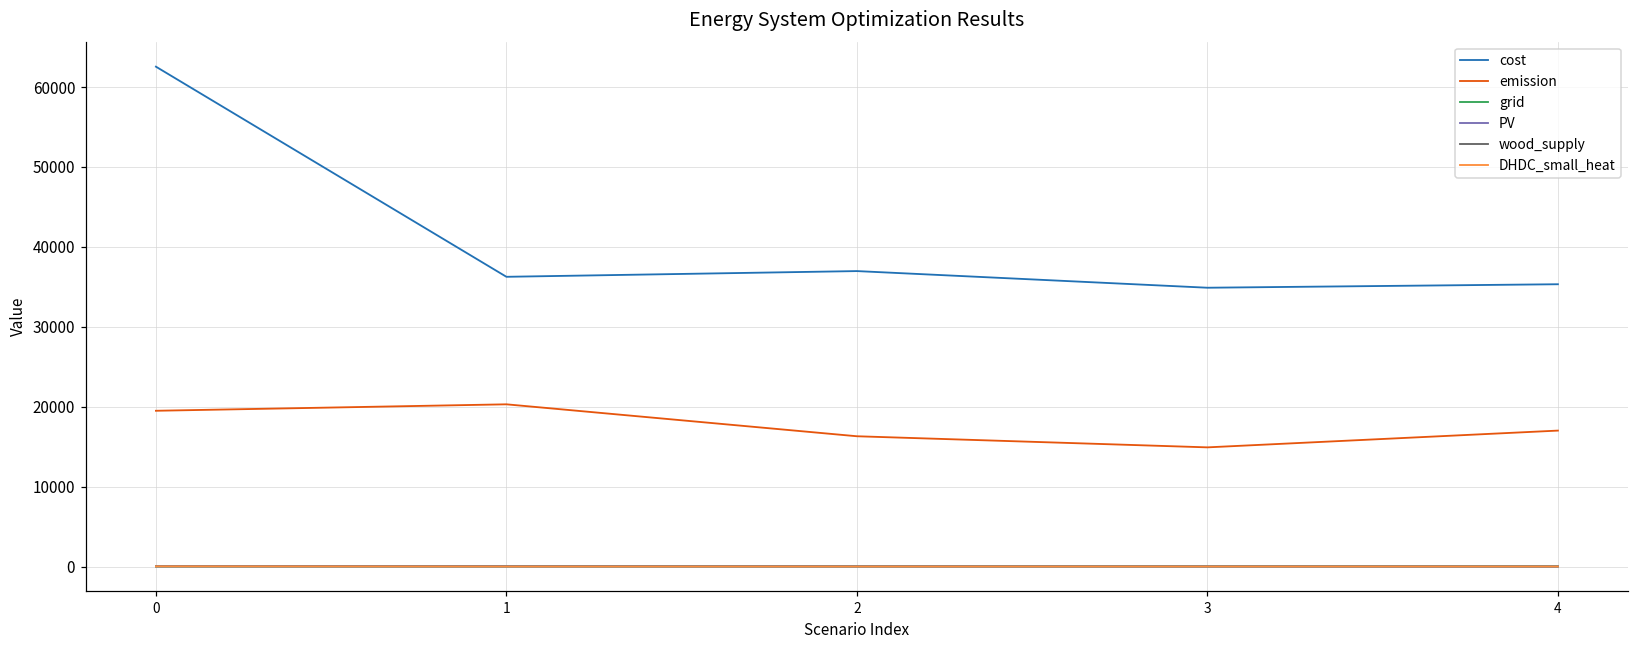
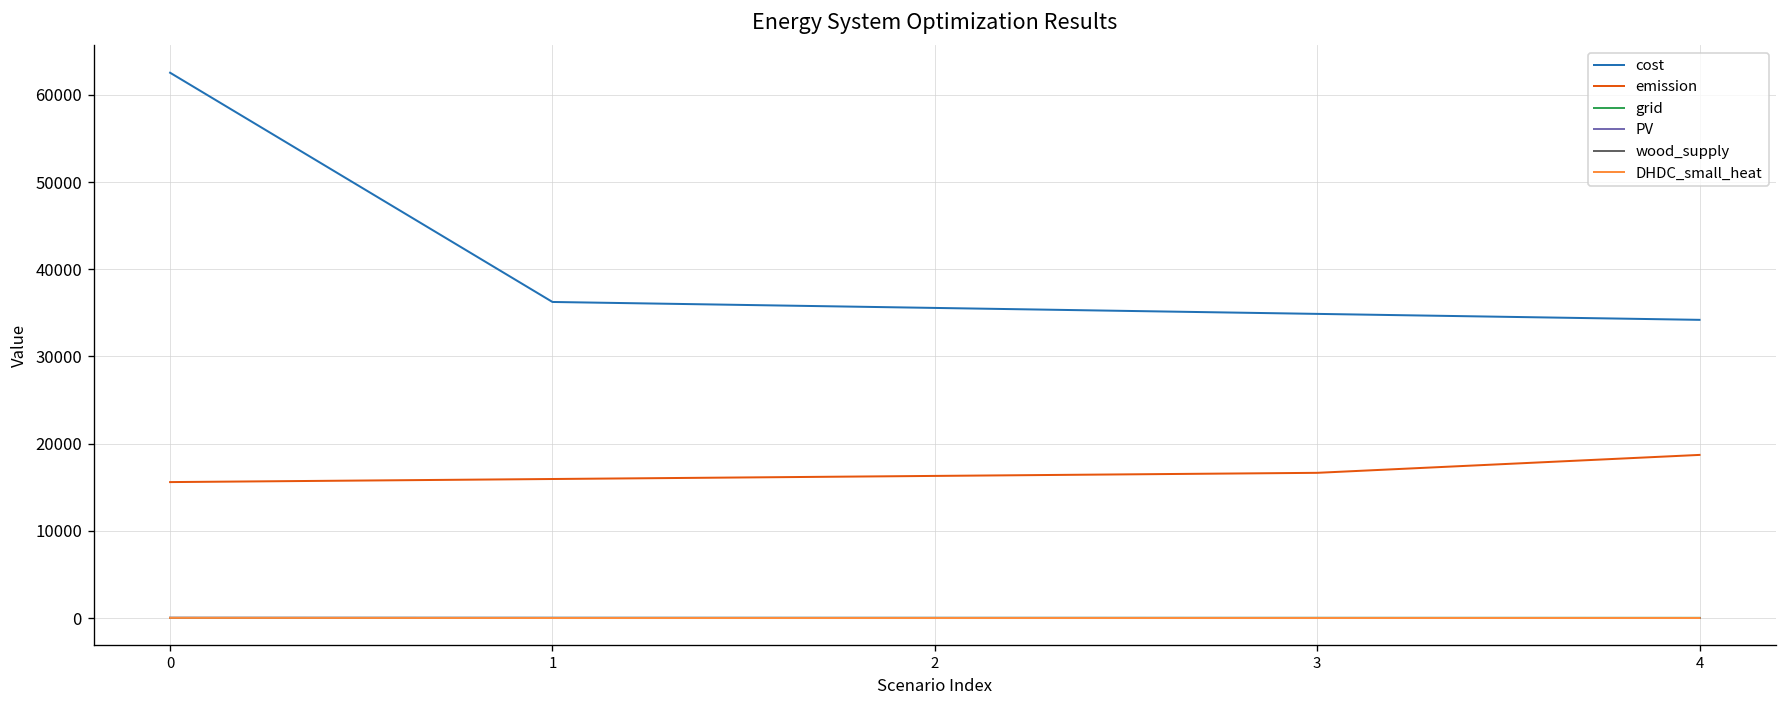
  {
    "cost": {
      "0": 63000,
      "1": 36000,
-     "2": 37000,
+     "2": 36000,
      "3": 35000,
-     "4": 35000
+     "4": 34000
    },
    "emission": {
-     "0": 19000,
-     "1": 20000,
+     "0": 16000,
+     "1": 16000,
      "2": 16000,
-     "3": 15000,
-     "4": 17000
+     "3": 17000,
+     "4": 19000
    },
    "DHDC_small_heat": {
      "0": 0,
      "1": 0,
      "2": 0,
      "3": 0,
      "4": 0
    }
  }
